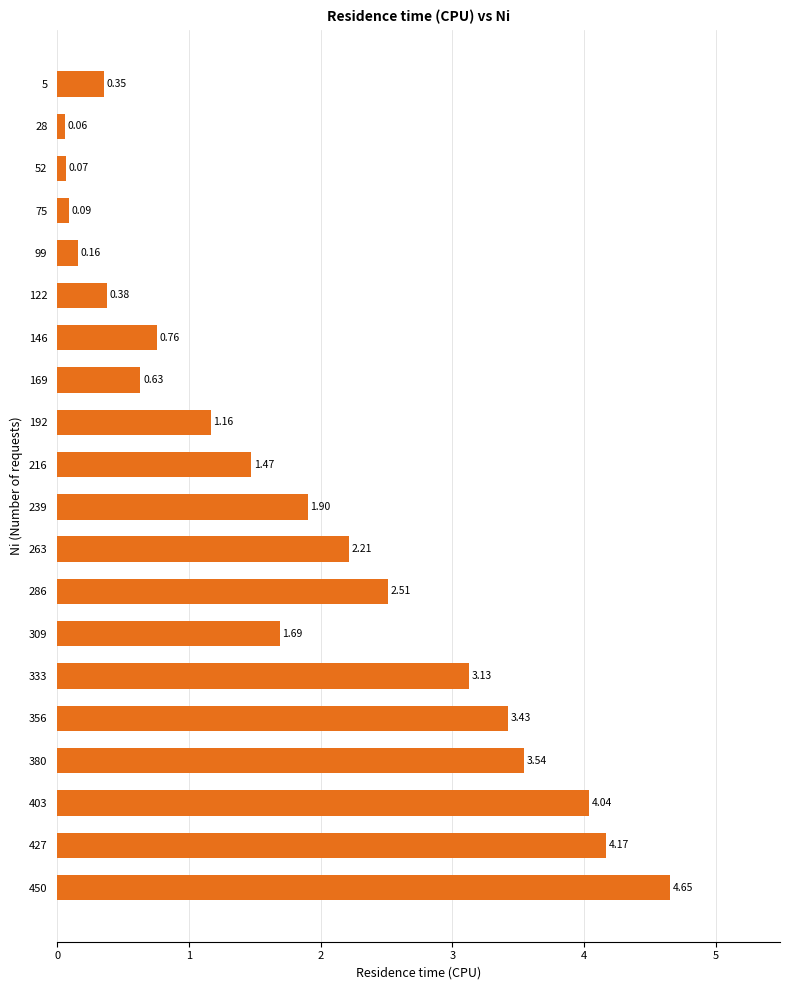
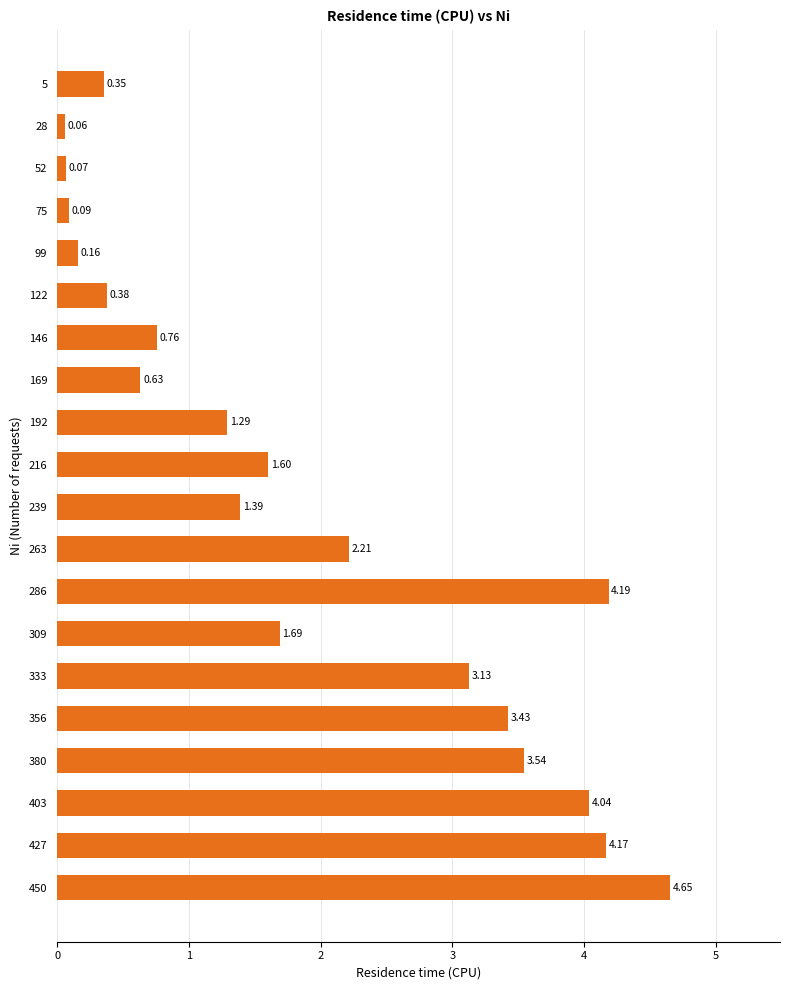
  {
    "5": 0.35,
    "28": 0.06,
    "52": 0.07,
    "75": 0.09,
    "99": 0.16,
    "122": 0.38,
    "146": 0.76,
    "169": 0.63,
-   "192": 1.16,
-   "216": 1.47,
-   "239": 1.90,
+   "192": 1.29,
+   "216": 1.60,
+   "239": 1.39,
    "263": 2.21,
-   "286": 2.51,
+   "286": 4.19,
    "309": 1.69,
    "333": 3.13,
    "356": 3.43,
    "380": 3.54,
    "403": 4.04,
    "427": 4.17,
    "450": 4.65
  }
